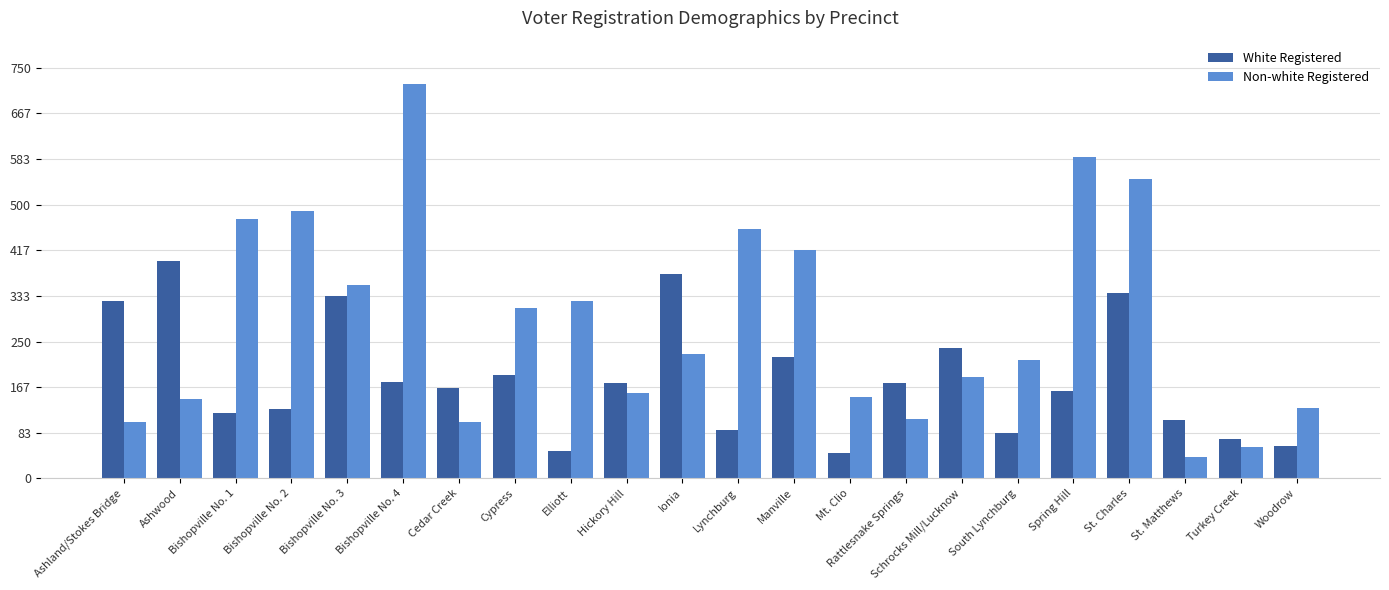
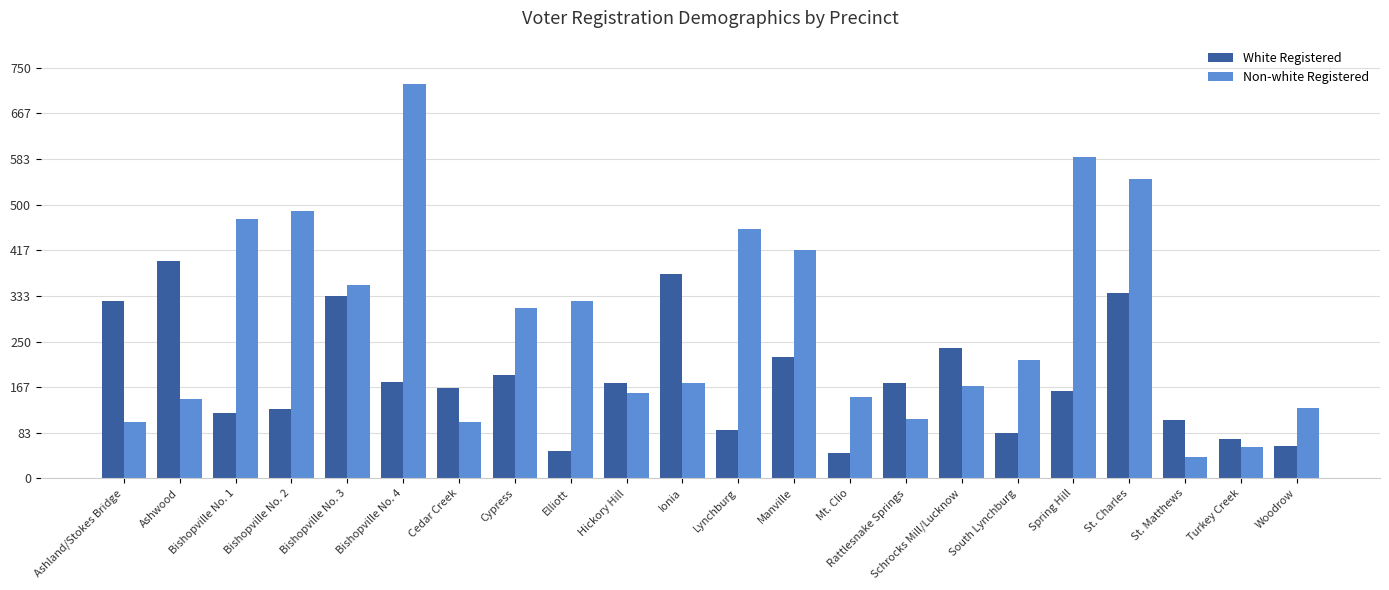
  {
    "White Registered": {
      "Ashland/Stokes Bridge": 320,
      "Ashwood": 400,
      "Bishopville No. 1": 120,
      "Bishopville No. 2": 130,
      "Bishopville No. 3": 330,
      "Bishopville No. 4": 180,
      "Cedar Creek": 170,
      "Cypress": 190,
      "Elliott": 50,
      "Hickory Hill": 170,
      "Ionia": 370,
      "Lynchburg": 90,
      "Manville": 220,
      "Mt. Clio": 50,
      "Rattlesnake Springs": 170,
      "Schrocks Mill/Lucknow": 240,
      "South Lynchburg": 80,
      "Spring Hill": 160,
      "St. Charles": 340,
      "St. Matthews": 110,
      "Turkey Creek": 70,
      "Woodrow": 60
    },
    "Non-white Registered": {
      "Ashland/Stokes Bridge": 100,
      "Ashwood": 150,
      "Bishopville No. 1": 480,
      "Bishopville No. 2": 490,
      "Bishopville No. 3": 350,
      "Bishopville No. 4": 720,
      "Cedar Creek": 100,
      "Cypress": 310,
      "Elliott": 330,
      "Hickory Hill": 160,
-     "Ionia": 230,
+     "Ionia": 170,
      "Lynchburg": 460,
      "Manville": 420,
      "Mt. Clio": 150,
      "Rattlesnake Springs": 110,
-     "Schrocks Mill/Lucknow": 190,
+     "Schrocks Mill/Lucknow": 170,
      "South Lynchburg": 220,
      "Spring Hill": 590,
      "St. Charles": 550,
      "St. Matthews": 40,
      "Turkey Creek": 60,
      "Woodrow": 130
    }
  }
